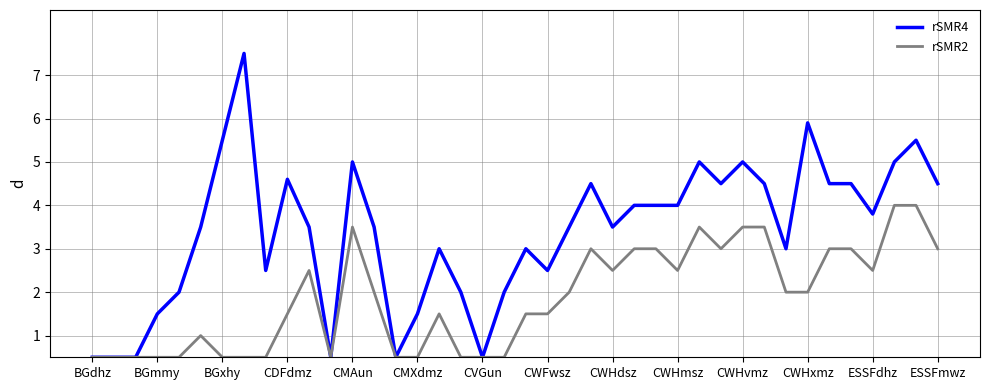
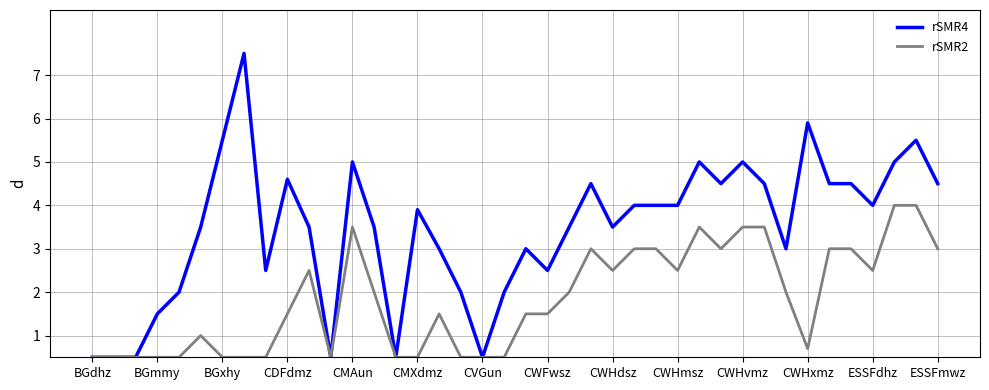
  {
    "rSMR4": {
      "BGmmy": 1.5,
      "BGxhy": 5.5,
      "CDFdmz": 4.6,
      "CMAun": 5.0,
-     "CMXdmz": 1.5,
+     "CMXdmz": 3.9,
      "CWFwsz": 2.5,
      "CWHdsz": 3.5,
      "CWHmsz": 4.0,
      "CWHvmz": 5.0,
      "CWHxmz": 5.9,
-     "ESSFdhz": 3.8,
+     "ESSFdhz": 4.0,
      "ESSFmwz": 4.5
    },
    "rSMR2": {
      "BGmmy": 0.5,
      "BGxhy": 0.5,
      "CDFdmz": 1.5,
      "CMAun": 3.5,
      "CMXdmz": 0.5,
      "CWFwsz": 1.5,
      "CWHdsz": 2.5,
      "CWHmsz": 2.5,
      "CWHvmz": 3.5,
-     "CWHxmz": 2.0,
+     "CWHxmz": 0.7,
      "ESSFdhz": 2.5,
      "ESSFmwz": 3.0
    }
  }
